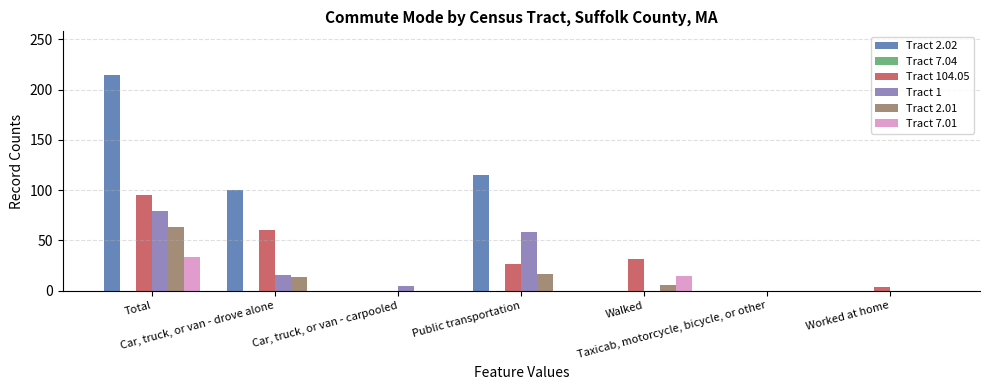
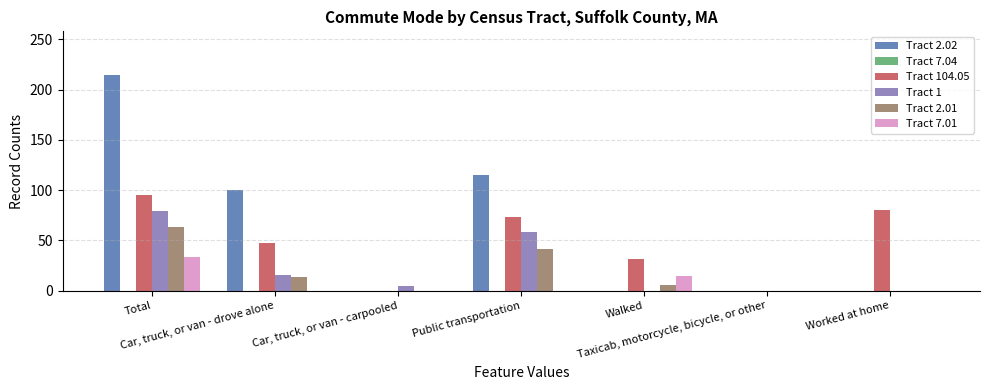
  {
    "Tract 7.04": {
      "Total": 0,
      "Car, truck, or van - drove alone": 0,
      "Car, truck, or van - carpooled": 0,
      "Public transportation": 0,
      "Walked": 0,
      "Taxicab, motorcycle, bicycle, or other": 0,
      "Worked at home": 0
    },
    "Tract 104.05": {
      "Total": 95,
-     "Car, truck, or van - drove alone": 60,
+     "Car, truck, or van - drove alone": 47,
      "Car, truck, or van - carpooled": 0,
-     "Public transportation": 27,
+     "Public transportation": 73,
      "Walked": 32,
      "Taxicab, motorcycle, bicycle, or other": 0,
-     "Worked at home": 4
+     "Worked at home": 80
    },
    "Tract 2.01": {
      "Total": 63,
      "Car, truck, or van - drove alone": 14,
      "Car, truck, or van - carpooled": 0,
-     "Public transportation": 17,
+     "Public transportation": 41,
      "Walked": 6,
      "Taxicab, motorcycle, bicycle, or other": 0,
      "Worked at home": 0
    },
    "Tract 7.01": {
      "Total": 34,
      "Car, truck, or van - drove alone": 0,
      "Car, truck, or van - carpooled": 0,
      "Public transportation": 0,
      "Walked": 15,
      "Taxicab, motorcycle, bicycle, or other": 0,
      "Worked at home": 0
    }
  }
